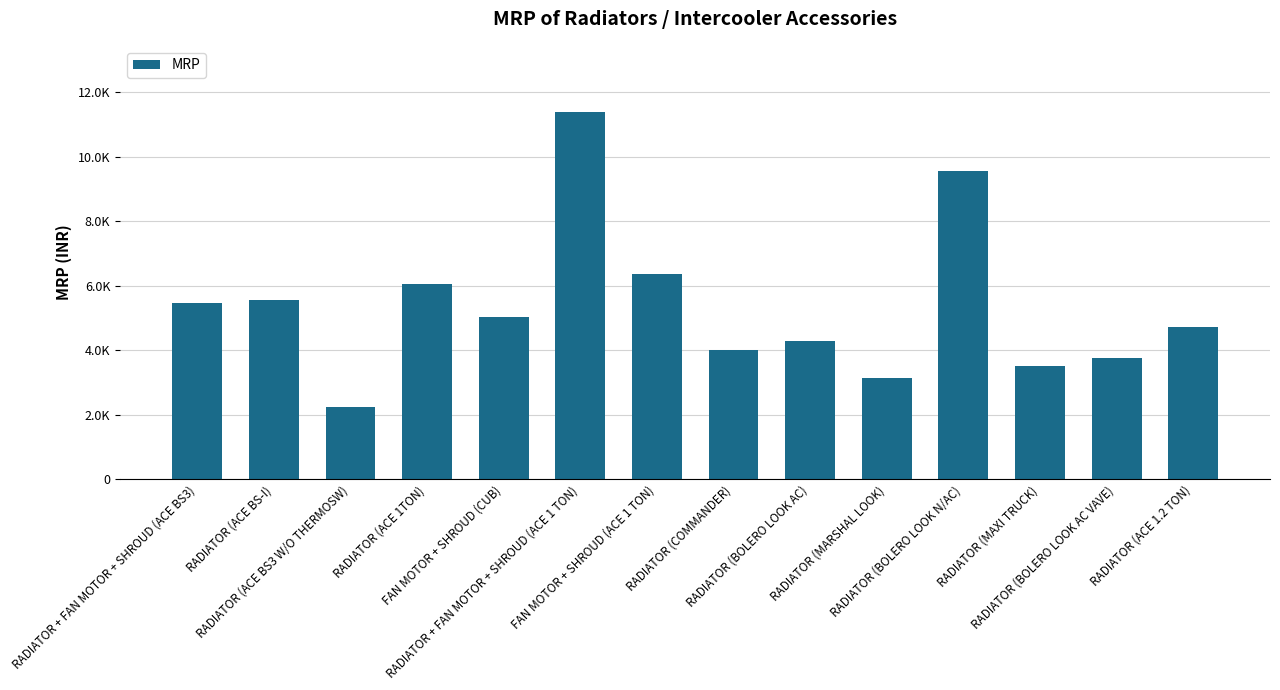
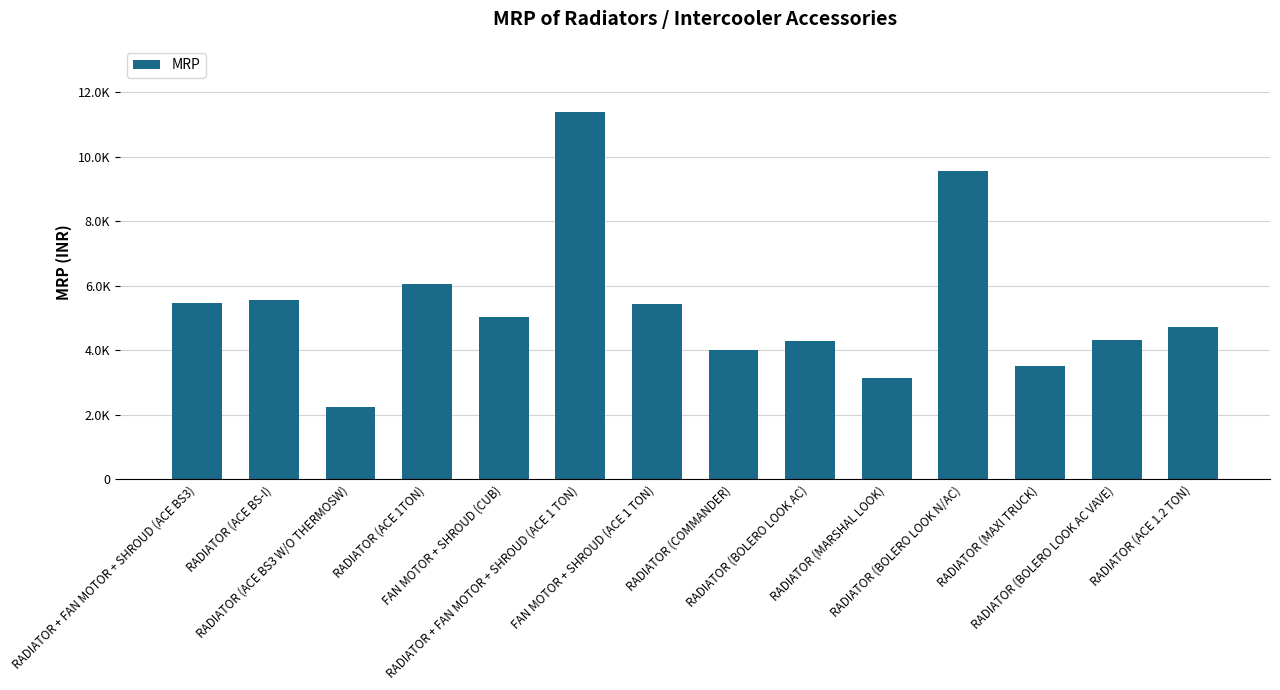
  {
    "RADIATOR + FAN MOTOR + SHROUD (ACE BS3)": 5500,
    "RADIATOR (ACE BS-I)": 5600,
    "RADIATOR (ACE BS3 W/O THERMOSW)": 2300,
    "RADIATOR (ACE 1TON)": 6100,
    "FAN MOTOR + SHROUD (CUB)": 5000,
    "RADIATOR + FAN MOTOR + SHROUD (ACE 1 TON)": 11400,
-   "FAN MOTOR + SHROUD (ACE 1 TON)": 6400,
+   "FAN MOTOR + SHROUD (ACE 1 TON)": 5400,
    "RADIATOR (COMMANDER)": 4000,
    "RADIATOR (BOLERO LOOK AC)": 4300,
    "RADIATOR (MARSHAL LOOK)": 3100,
    "RADIATOR (BOLERO LOOK N/AC)": 9500,
    "RADIATOR (MAXI TRUCK)": 3500,
-   "RADIATOR (BOLERO LOOK AC VAVE)": 3800,
+   "RADIATOR (BOLERO LOOK AC VAVE)": 4300,
    "RADIATOR (ACE 1.2 TON)": 4700
  }
